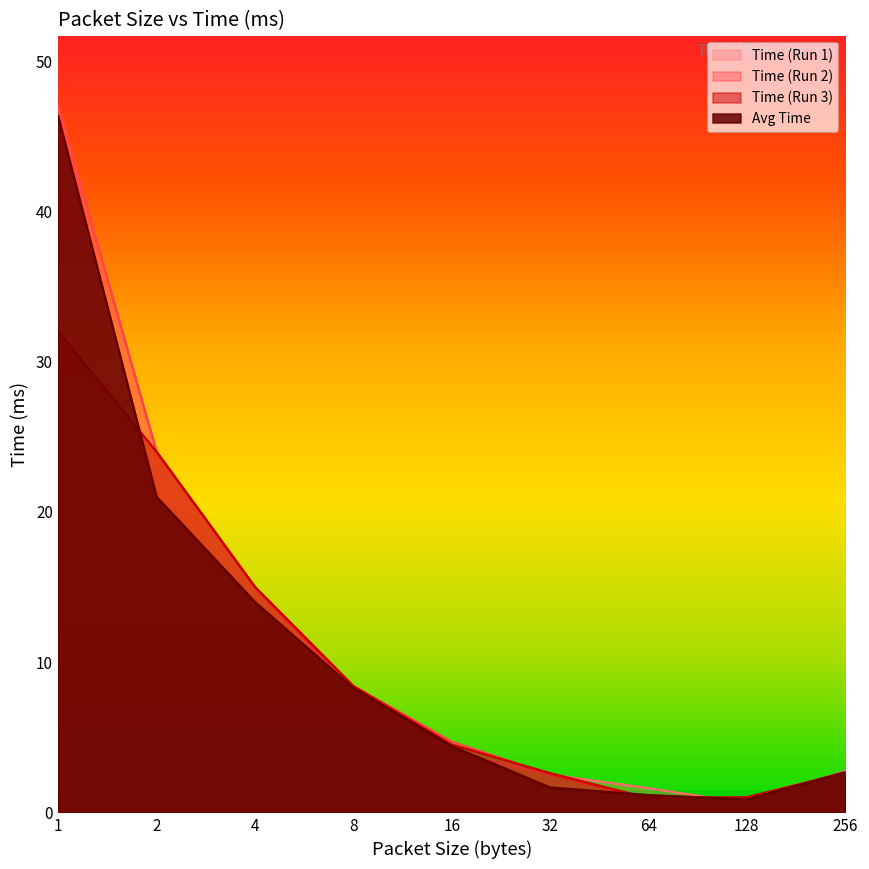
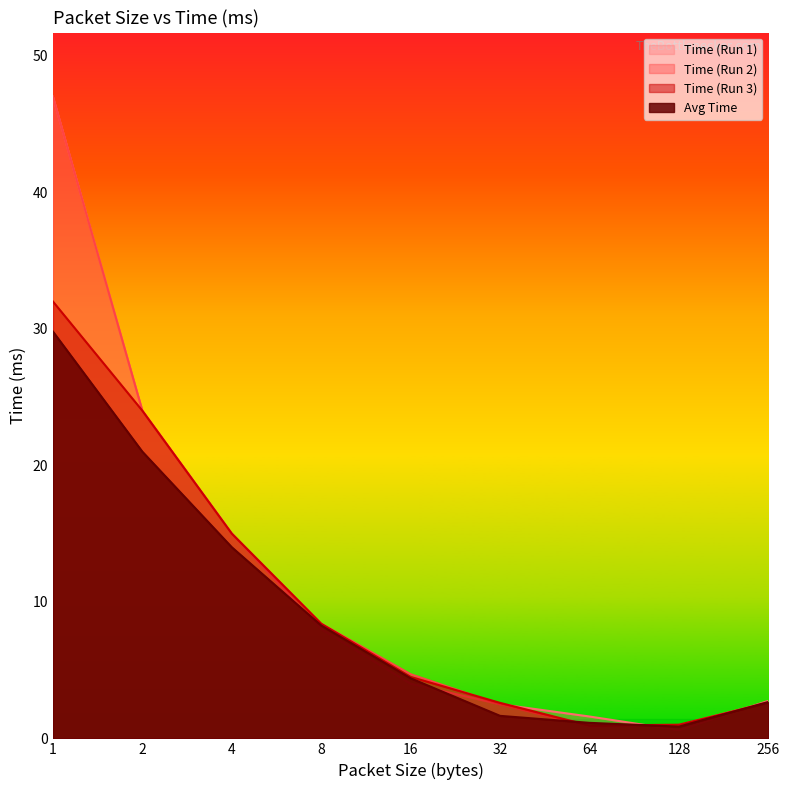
  {
    "Time (Run 3)": {
      "1": 32.0
    },
    "Avg Time": {
-     "1": 46.3,
+     "1": 29.8,
      "2": 21.0,
      "4": 14.0,
      "32": 1.6
    }
  }
